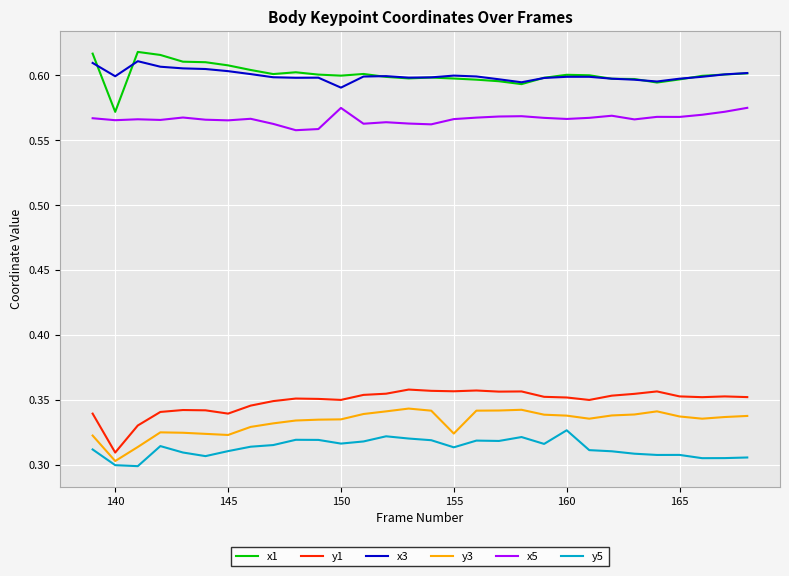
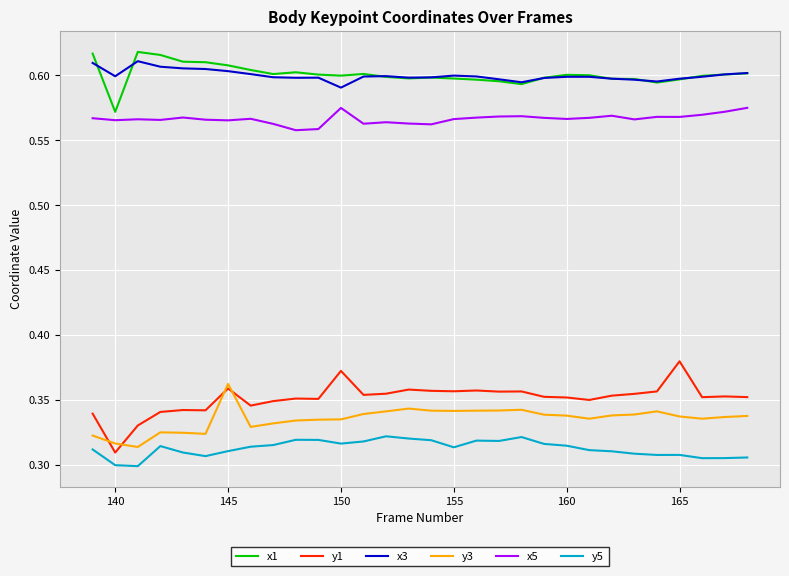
  {
    "x1": {
      "140": 0.572,
      "145": 0.608,
      "150": 0.600,
      "155": 0.598
    },
    "y1": {
      "140": 0.310,
-     "145": 0.340,
-     "150": 0.350,
+     "145": 0.359,
+     "150": 0.373,
      "155": 0.357,
      "160": 0.352,
-     "165": 0.353
+     "165": 0.380
    },
    "x3": {
      "140": 0.599,
      "145": 0.603,
      "150": 0.591,
      "155": 0.600
    },
    "y3": {
-     "140": 0.303,
-     "145": 0.323,
+     "140": 0.317,
+     "145": 0.363,
      "150": 0.335,
-     "155": 0.324,
+     "155": 0.342,
      "160": 0.338,
      "165": 0.338
    },
    "x5": {
      "140": 0.566,
      "145": 0.565,
      "150": 0.575,
      "155": 0.566,
      "160": 0.567,
      "165": 0.568
    },
    "y5": {
      "140": 0.300,
      "145": 0.311,
      "150": 0.317,
      "155": 0.314,
-     "160": 0.327,
+     "160": 0.315,
      "165": 0.308
    }
  }
